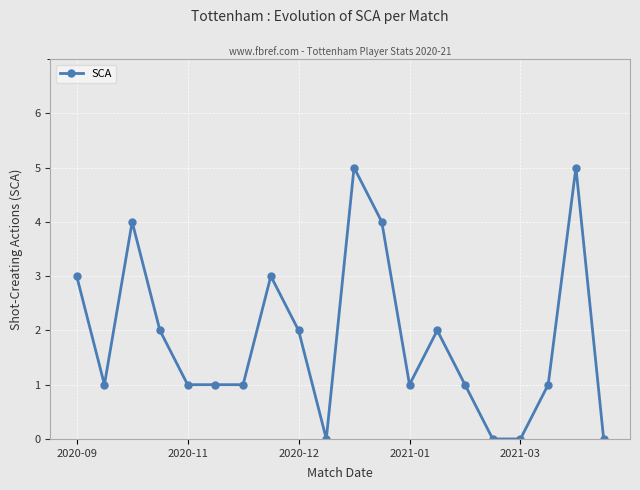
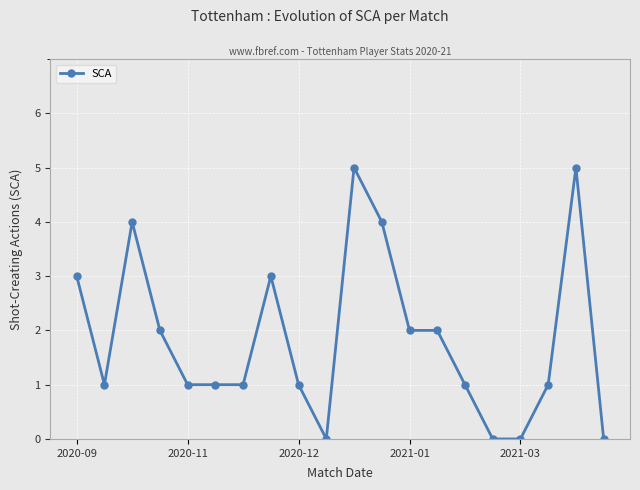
  {
    "2020-09": 3,
    "2020-11": 1,
-   "2020-12": 2,
-   "2021-01": 1,
+   "2020-12": 1,
+   "2021-01": 2,
    "2021-03": 0
  }
